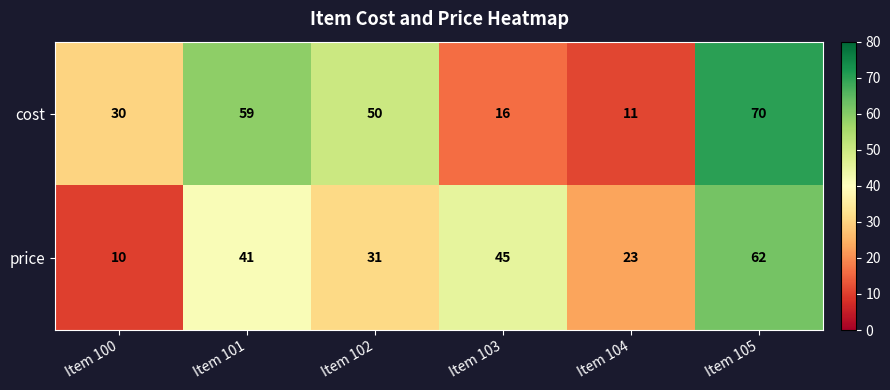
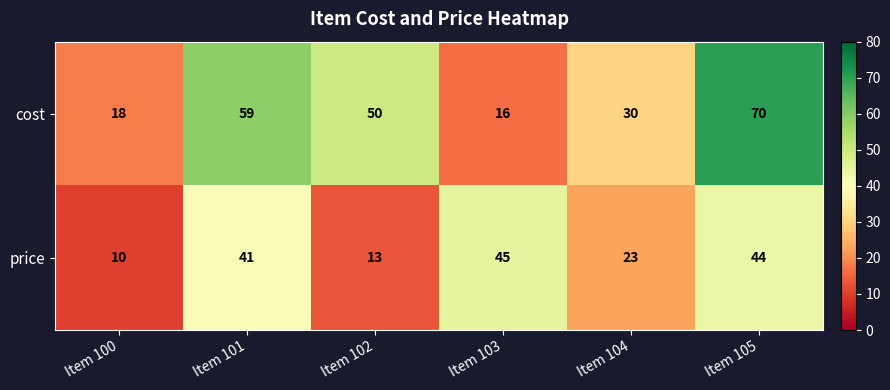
  {
    "cost": {
-     "Item 100": 30,
+     "Item 100": 18,
      "Item 101": 59,
      "Item 102": 50,
      "Item 103": 16,
-     "Item 104": 11,
+     "Item 104": 30,
      "Item 105": 70
    },
    "price": {
      "Item 100": 10,
      "Item 101": 41,
-     "Item 102": 31,
+     "Item 102": 13,
      "Item 103": 45,
      "Item 104": 23,
-     "Item 105": 62
+     "Item 105": 44
    }
  }
